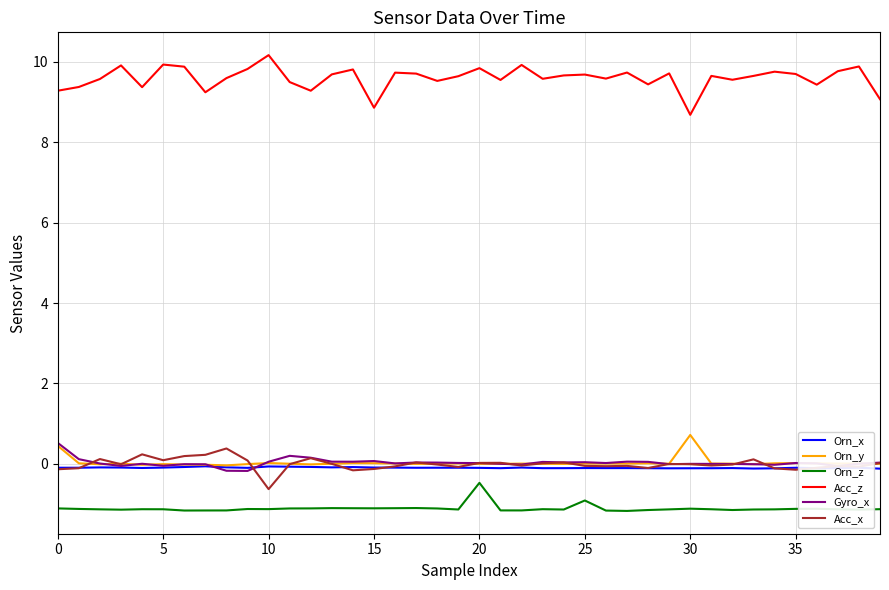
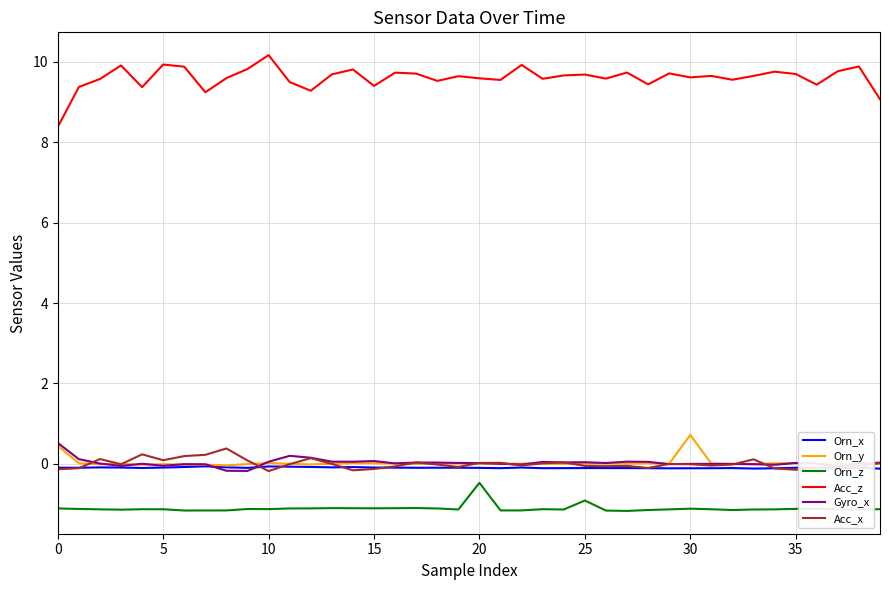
  {
    "Orn_x": {
      "10": -0.1,
      "20": -0.1,
      "30": -0.1
    },
    "Orn_y": {
      "0": 0.4,
      "30": 0.7
    },
    "Orn_z": {
      "0": -1.1,
      "5": -1.1,
      "10": -1.1,
      "15": -1.1,
      "20": -0.5,
      "25": -0.9,
      "30": -1.1,
      "35": -1.1
    },
    "Acc_z": {
-     "0": 9.3,
+     "0": 8.4,
      "5": 9.9,
      "10": 10.2,
-     "15": 8.9,
-     "20": 9.8,
+     "15": 9.4,
+     "20": 9.6,
      "25": 9.7,
-     "30": 8.7,
+     "30": 9.6,
      "35": 9.7
    },
    "Gyro_x": {
      "0": 0.5
    },
    "Acc_x": {
      "5": 0.1,
-     "10": -0.6
+     "10": -0.2
    }
  }
